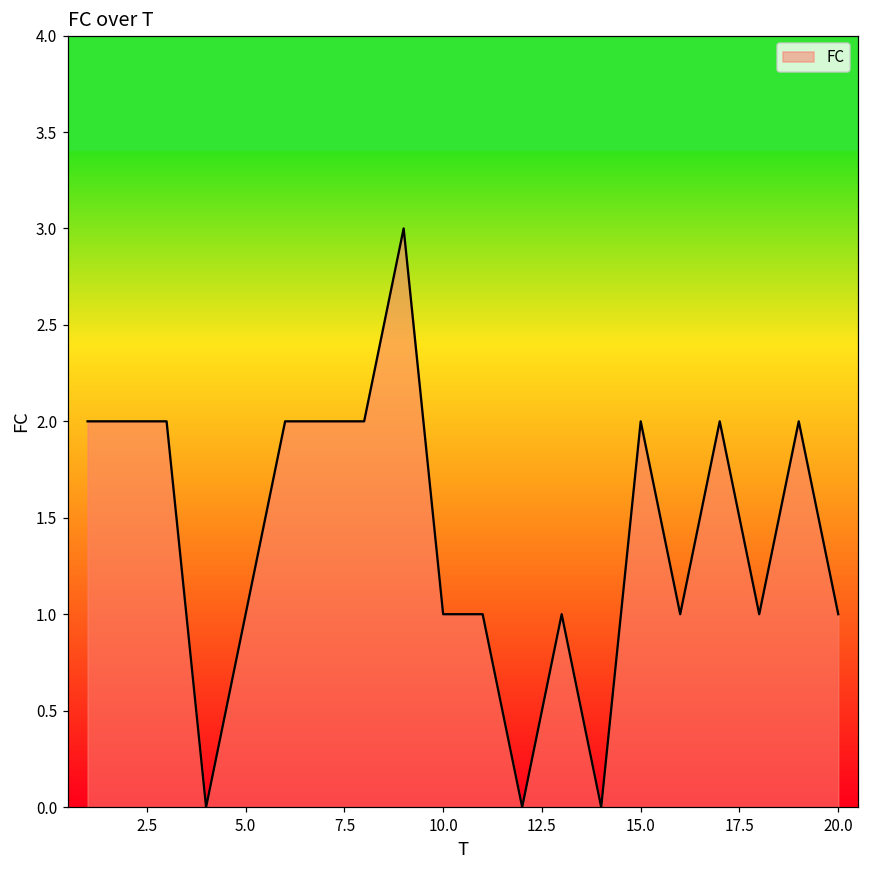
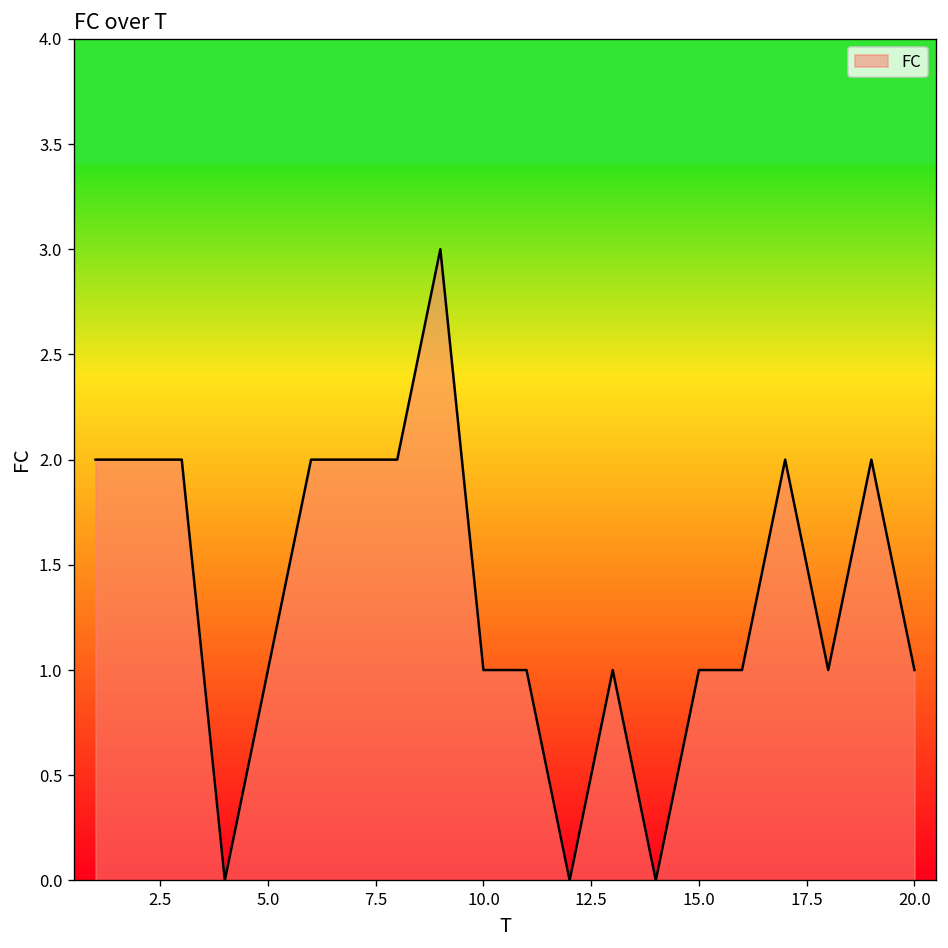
  {
    "5.0": 1,
    "10.0": 1,
-   "15.0": 2,
+   "15.0": 1,
    "20.0": 1
  }
